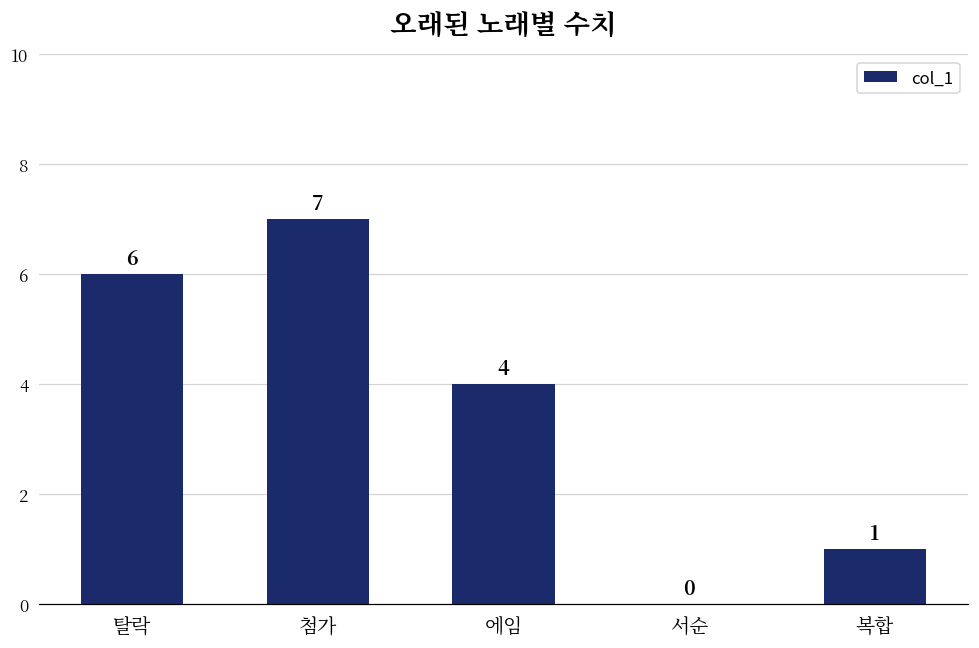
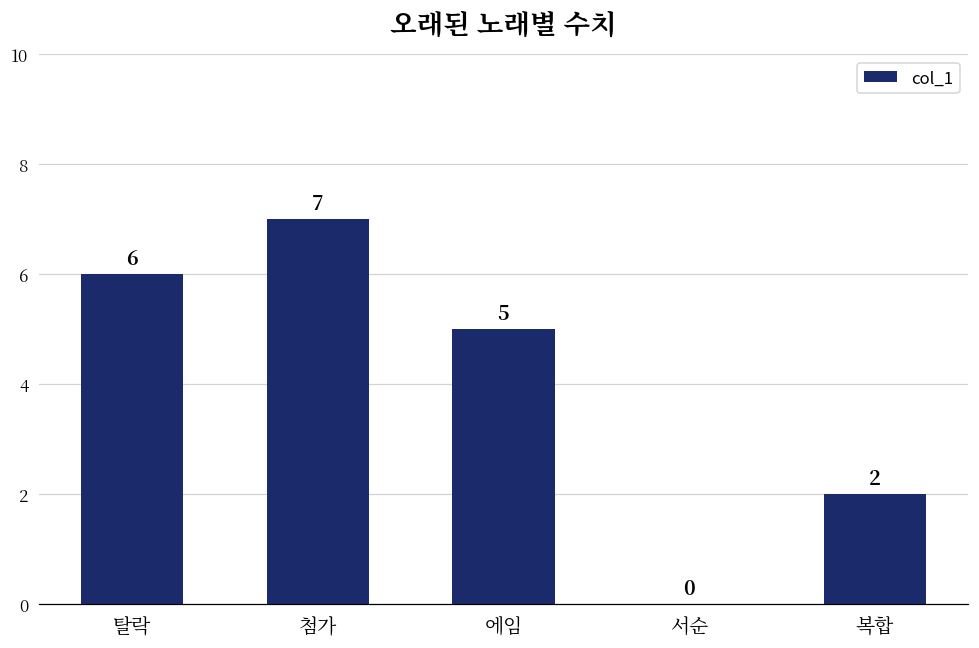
  {
    "탈락": 6,
    "첨가": 7,
-   "에임": 4,
+   "에임": 5,
    "서순": 0,
-   "복합": 1
+   "복합": 2
  }
